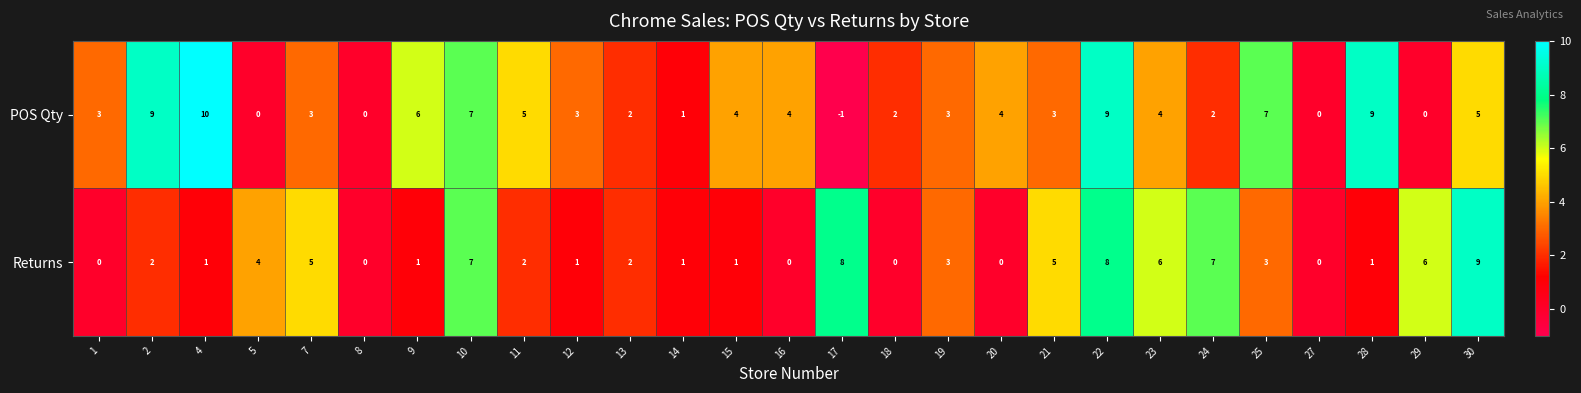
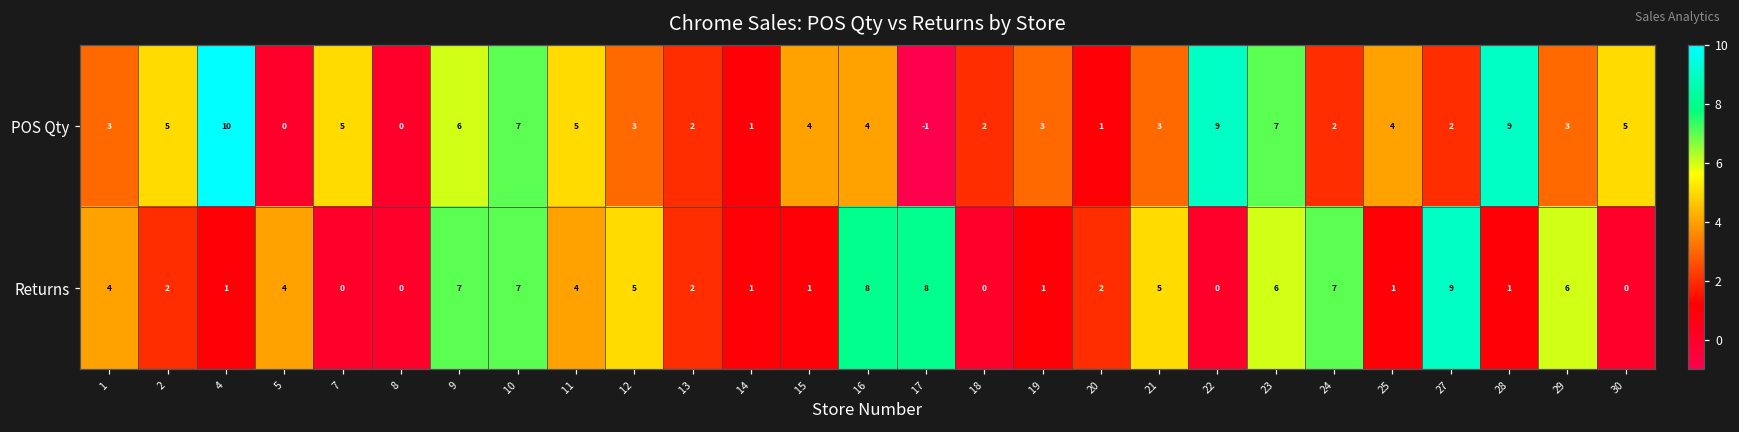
  {
    "POS Qty": {
      "1": 3,
-     "2": 9,
+     "2": 5,
      "4": 10,
      "5": 0,
-     "7": 3,
+     "7": 5,
      "8": 0,
      "9": 6,
      "10": 7,
      "11": 5,
      "12": 3,
      "13": 2,
      "14": 1,
      "15": 4,
      "16": 4,
      "17": -1,
      "18": 2,
      "19": 3,
-     "20": 4,
+     "20": 1,
      "21": 3,
      "22": 9,
-     "23": 4,
+     "23": 7,
      "24": 2,
-     "25": 7,
-     "27": 0,
+     "25": 4,
+     "27": 2,
      "28": 9,
-     "29": 0,
+     "29": 3,
      "30": 5
    },
    "Returns": {
-     "1": 0,
+     "1": 4,
      "2": 2,
      "4": 1,
      "5": 4,
-     "7": 5,
+     "7": 0,
      "8": 0,
-     "9": 1,
+     "9": 7,
      "10": 7,
-     "11": 2,
-     "12": 1,
+     "11": 4,
+     "12": 5,
      "13": 2,
      "14": 1,
      "15": 1,
-     "16": 0,
+     "16": 8,
      "17": 8,
      "18": 0,
-     "19": 3,
-     "20": 0,
+     "19": 1,
+     "20": 2,
      "21": 5,
-     "22": 8,
+     "22": 0,
      "23": 6,
      "24": 7,
-     "25": 3,
-     "27": 0,
+     "25": 1,
+     "27": 9,
      "28": 1,
      "29": 6,
-     "30": 9
+     "30": 0
    }
  }
